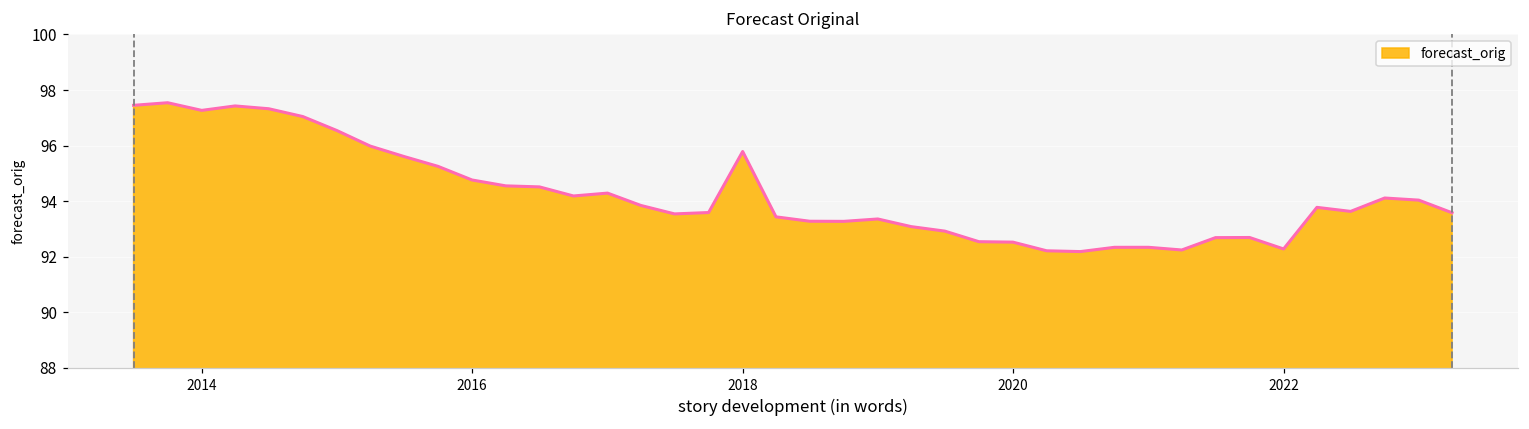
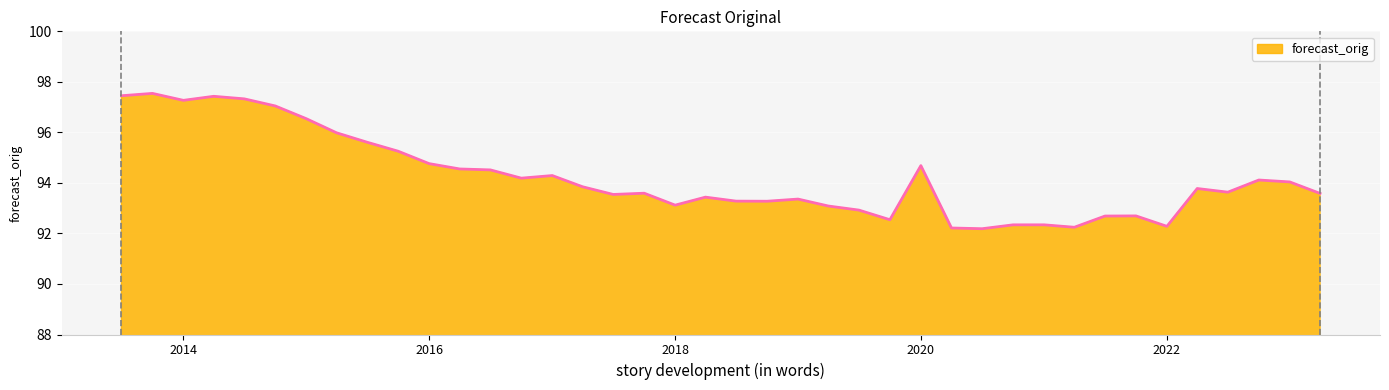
  {
    "2014": 97.3,
    "2016": 94.8,
-   "2018": 95.8,
-   "2020": 92.5,
+   "2018": 93.1,
+   "2020": 94.7,
    "2022": 92.3
  }
